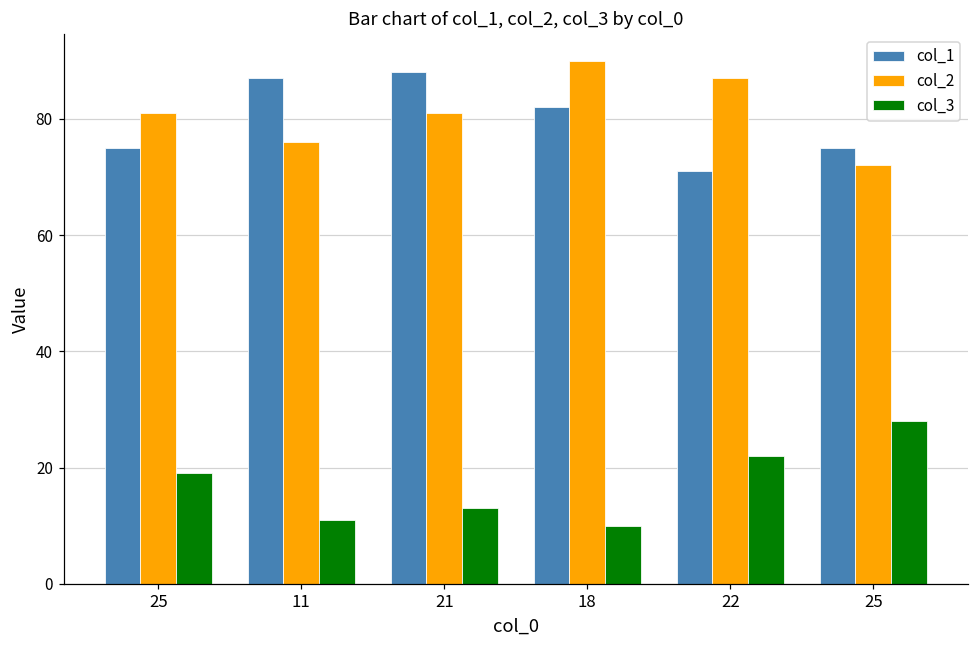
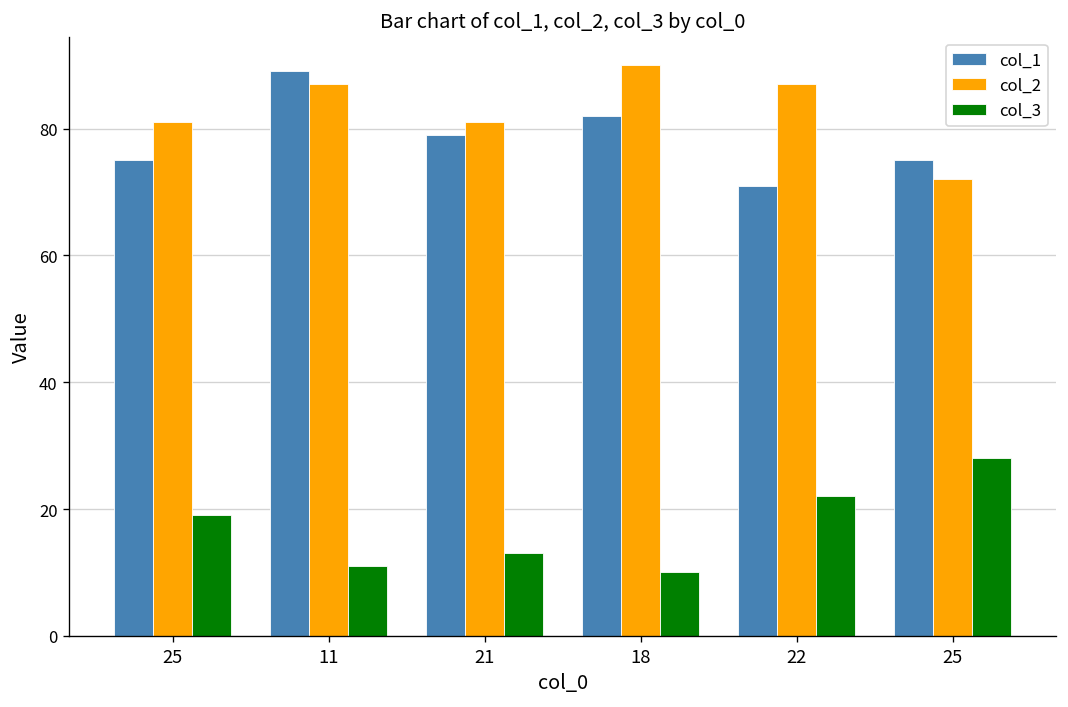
  {
    "col_1": {
-     "11": 87,
-     "21": 88,
+     "11": 89,
+     "21": 79,
      "18": 82,
      "22": 71
    },
    "col_2": {
-     "11": 76,
+     "11": 87,
      "21": 81,
      "18": 90,
      "22": 87
    },
    "col_3": {
      "11": 11,
      "21": 13,
      "18": 10,
      "22": 22
    }
  }
